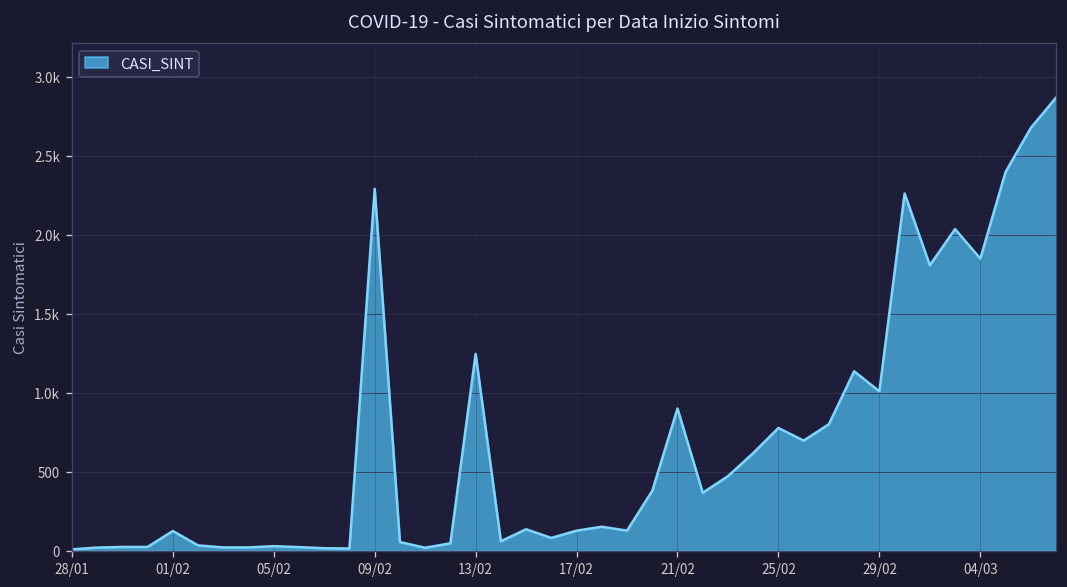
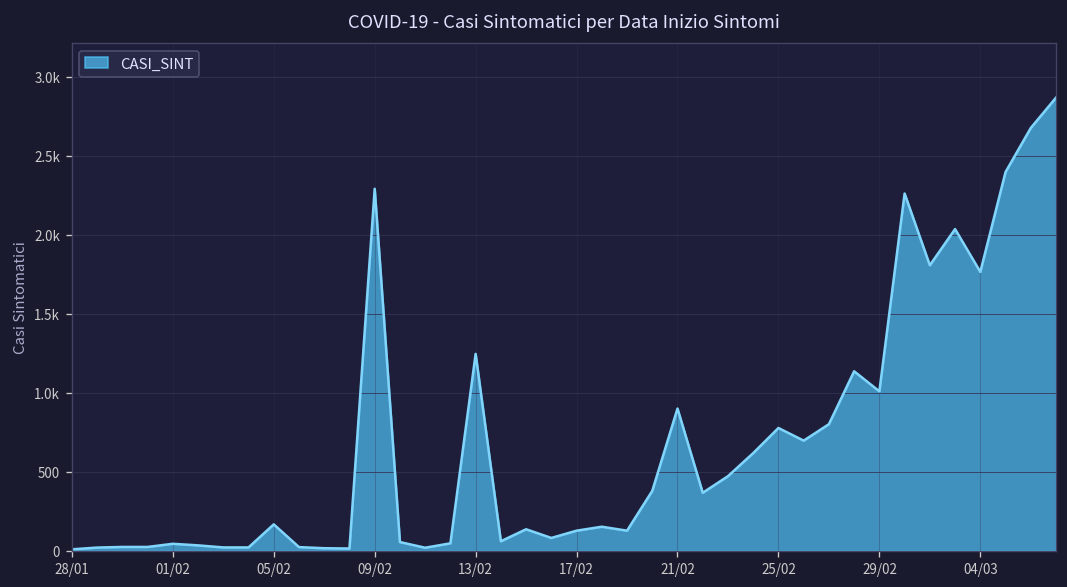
  {
    "28/01": 10,
-   "01/02": 130,
-   "05/02": 30,
+   "01/02": 40,
+   "05/02": 170,
    "09/02": 2290,
    "13/02": 1250,
    "17/02": 130,
    "21/02": 900,
    "25/02": 780,
    "29/02": 1010,
-   "04/03": 1850
+   "04/03": 1770
  }
